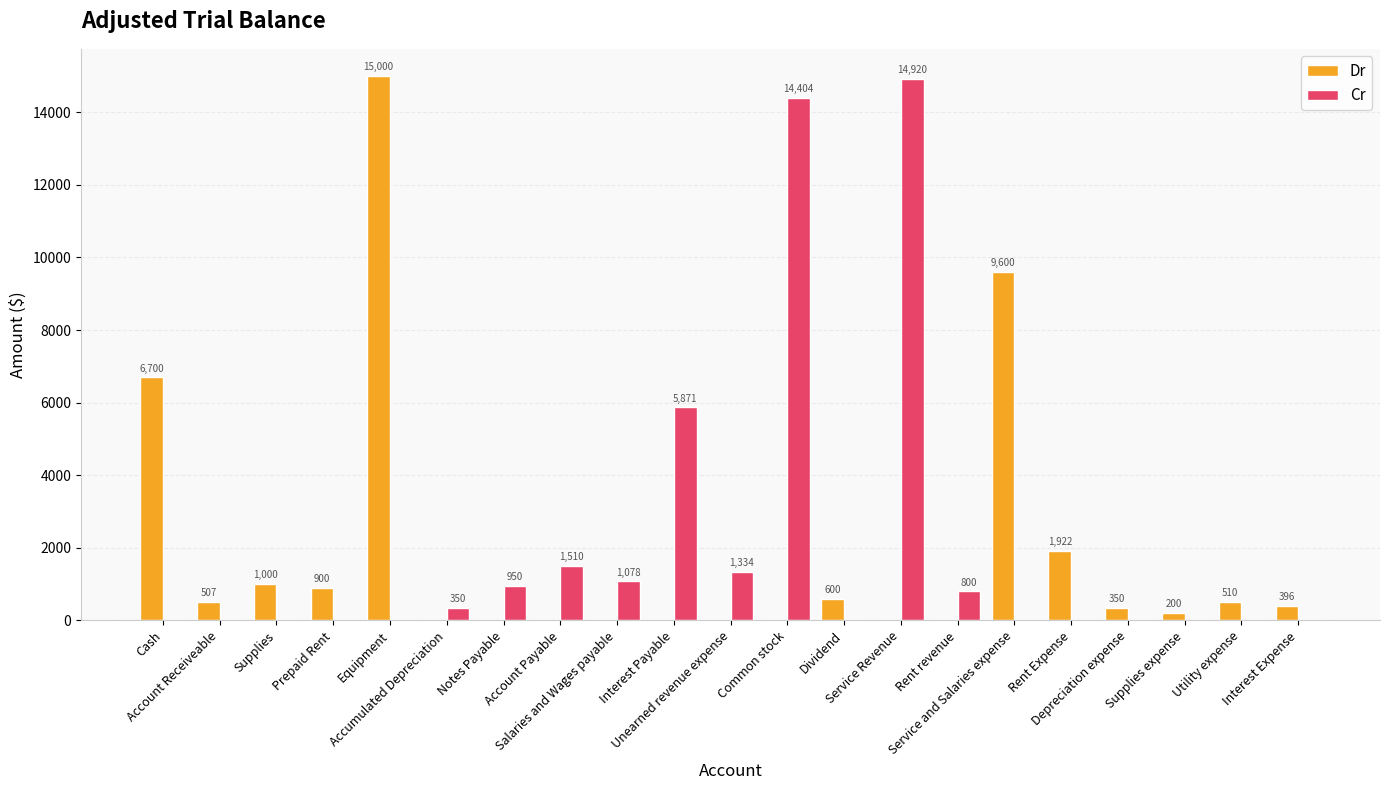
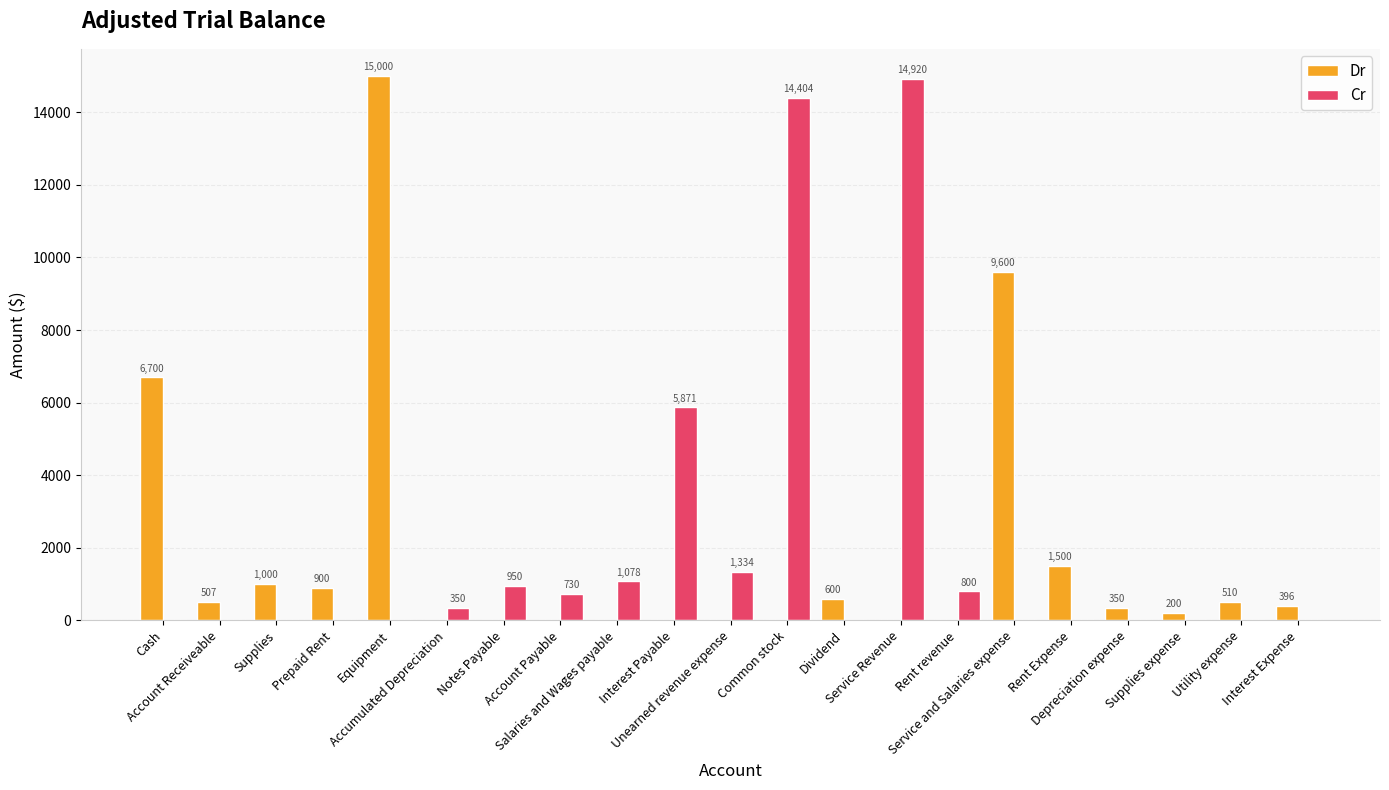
  {
    "Dr": {
      "Cash": "6,700",
      "Account Receiveable": "507",
      "Supplies": "1,000",
      "Prepaid Rent": "900",
      "Equipment": "15,000",
      "Dividend": "600",
      "Service and Salaries expense": "9,600",
-     "Rent Expense": "1,922",
+     "Rent Expense": "1,500",
      "Depreciation expense": "350",
      "Supplies expense": "200",
      "Utility expense": "510",
      "Interest Expense": "396"
    },
    "Cr": {
      "Accumulated Depreciation": "350",
      "Notes Payable": "950",
-     "Account Payable": "1,510",
+     "Account Payable": "730",
      "Salaries and Wages payable": "1,078",
      "Interest Payable": "5,871",
      "Unearned revenue expense": "1,334",
      "Common stock": "14,404",
      "Service Revenue": "14,920",
      "Rent revenue": "800"
    }
  }
